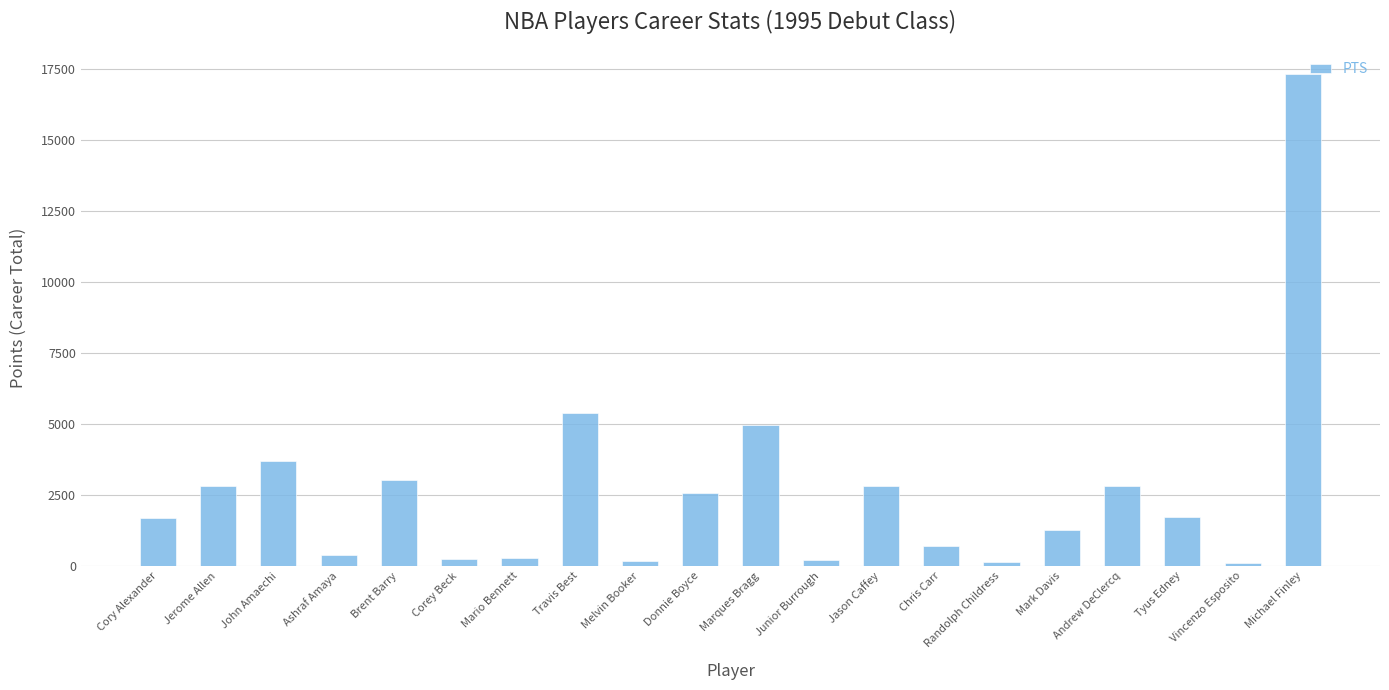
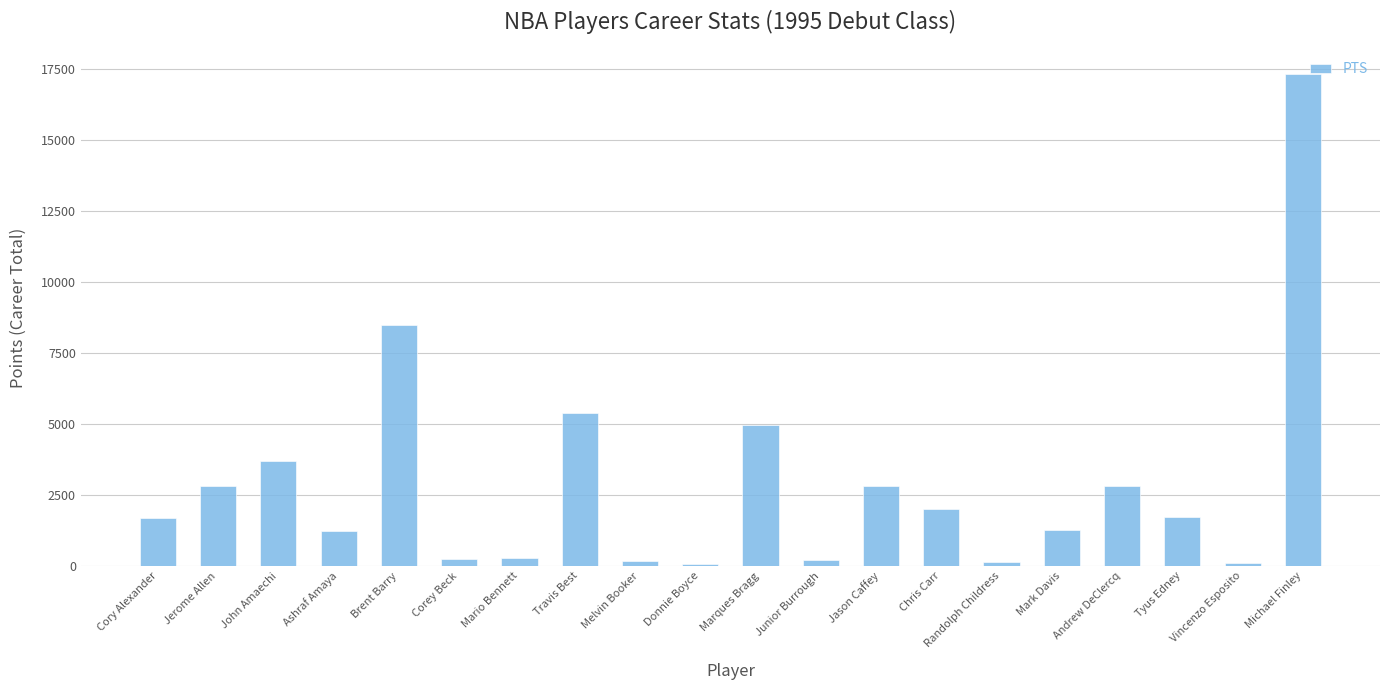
  {
    "Cory Alexander": 1700,
    "Jerome Allen": 2800,
    "John Amaechi": 3700,
-   "Ashraf Amaya": 400,
-   "Brent Barry": 3000,
+   "Ashraf Amaya": 1200,
+   "Brent Barry": 8500,
    "Corey Beck": 200,
    "Mario Bennett": 300,
    "Travis Best": 5400,
    "Melvin Booker": 200,
-   "Donnie Boyce": 2600,
+   "Donnie Boyce": 100,
    "Marques Bragg": 5000,
    "Junior Burrough": 200,
    "Jason Caffey": 2800,
-   "Chris Carr": 700,
+   "Chris Carr": 2000,
    "Randolph Childress": 100,
    "Mark Davis": 1300,
    "Andrew DeClercq": 2800,
    "Tyus Edney": 1700,
    "Vincenzo Esposito": 100,
    "Michael Finley": 17300
  }
